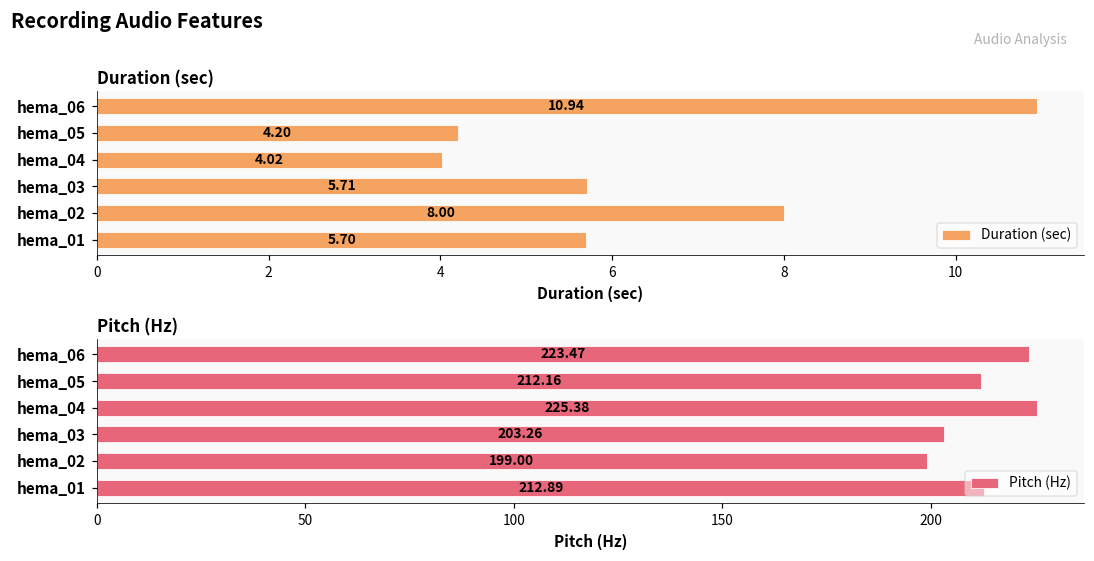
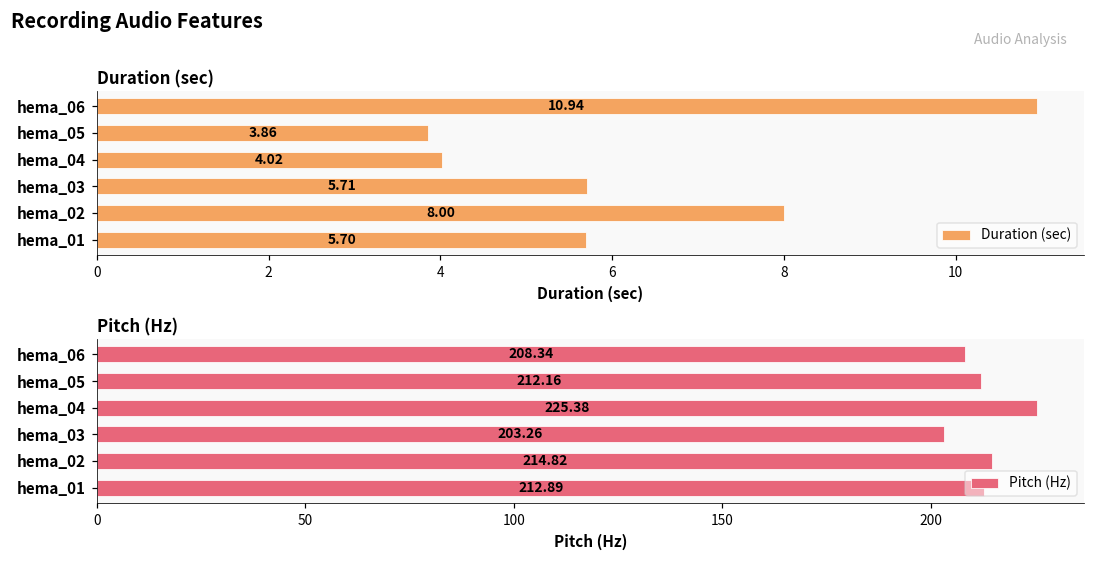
  {
    "Duration (sec)": {
      "hema_06": 10.94,
-     "hema_05": 4.20,
+     "hema_05": 3.86,
      "hema_04": 4.02,
      "hema_03": 5.71,
      "hema_02": 8.00,
      "hema_01": 5.70
    },
    "Pitch (Hz)": {
-     "hema_06": 223.47,
+     "hema_06": 208.34,
      "hema_05": 212.16,
      "hema_04": 225.38,
      "hema_03": 203.26,
-     "hema_02": 199.00
+     "hema_02": 214.82
    }
  }
